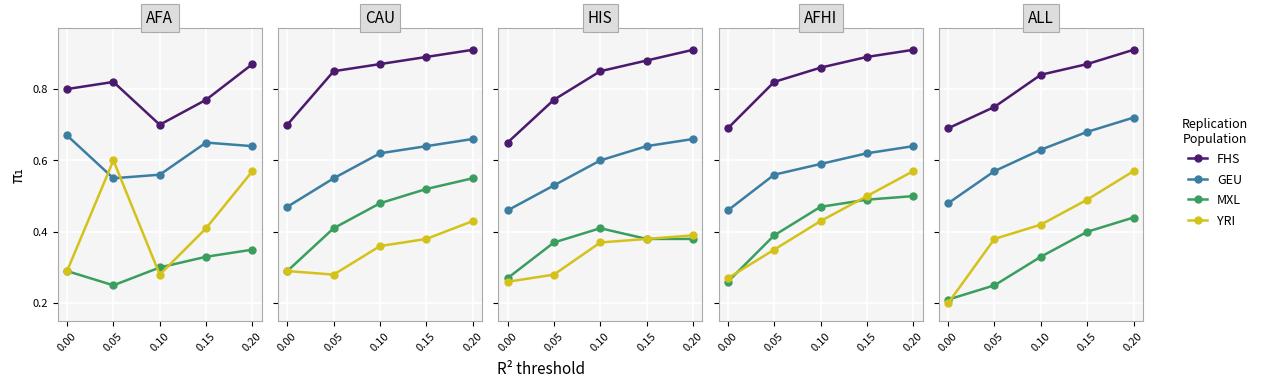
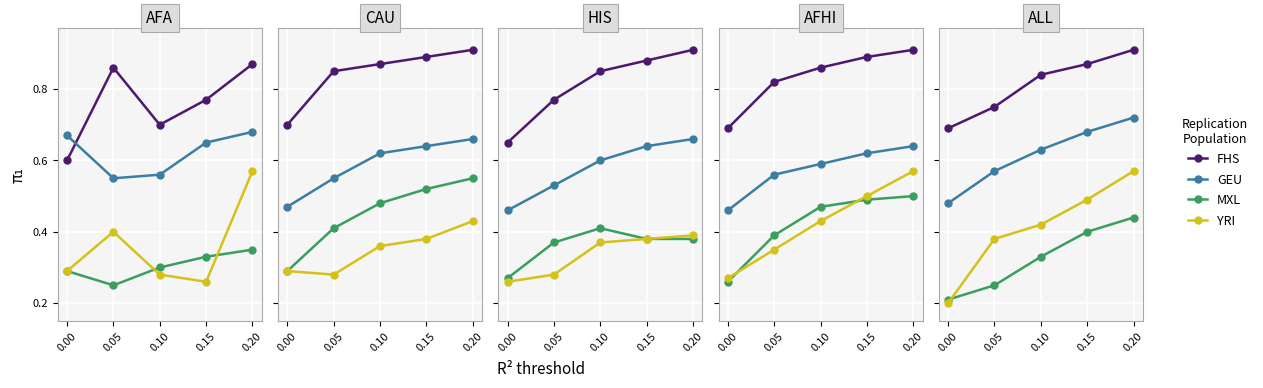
  {
    "AFA": {
      "FHS": {
-       "0.00": 0.8,
-       "0.05": 0.82,
+       "0.00": 0.6,
+       "0.05": 0.86,
        "0.10": 0.70,
        "0.15": 0.77,
        "0.20": 0.87
      },
      "GEU": {
        "0.00": 0.67,
        "0.05": 0.55,
        "0.10": 0.56,
        "0.15": 0.65,
-       "0.20": 0.64
+       "0.20": 0.68
      },
      "MXL": {
        "0.05": 0.25,
        "0.10": 0.30,
        "0.15": 0.33,
        "0.20": 0.35
      },
      "YRI": {
-       "0.05": 0.6,
+       "0.05": 0.4,
        "0.10": 0.28,
-       "0.15": 0.41,
+       "0.15": 0.26,
        "0.20": 0.57
      }
    }
  }
